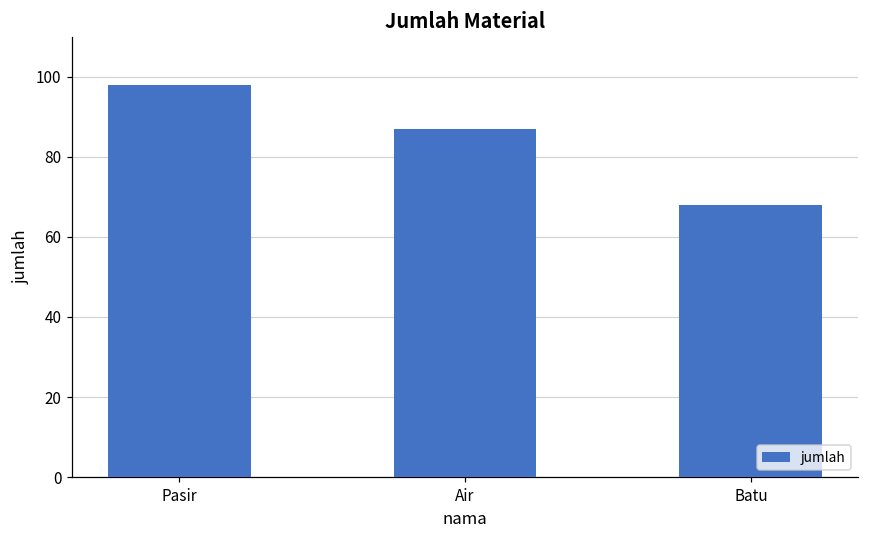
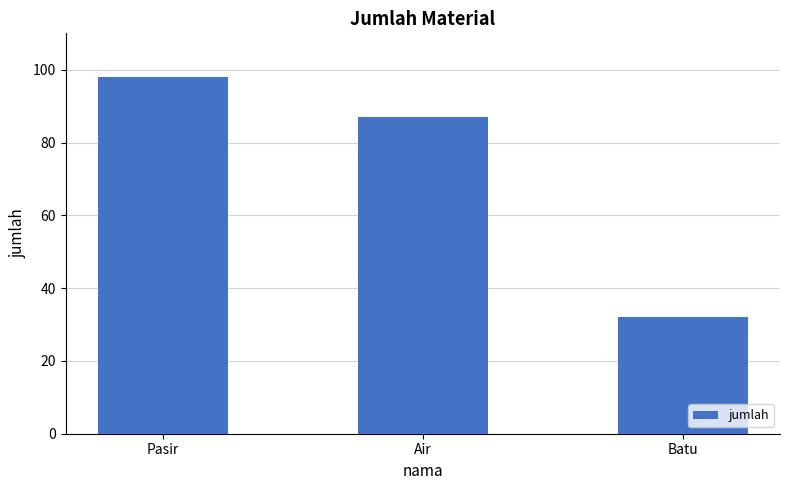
  {
    "Pasir": 98,
    "Air": 87,
-   "Batu": 68
+   "Batu": 32
  }
